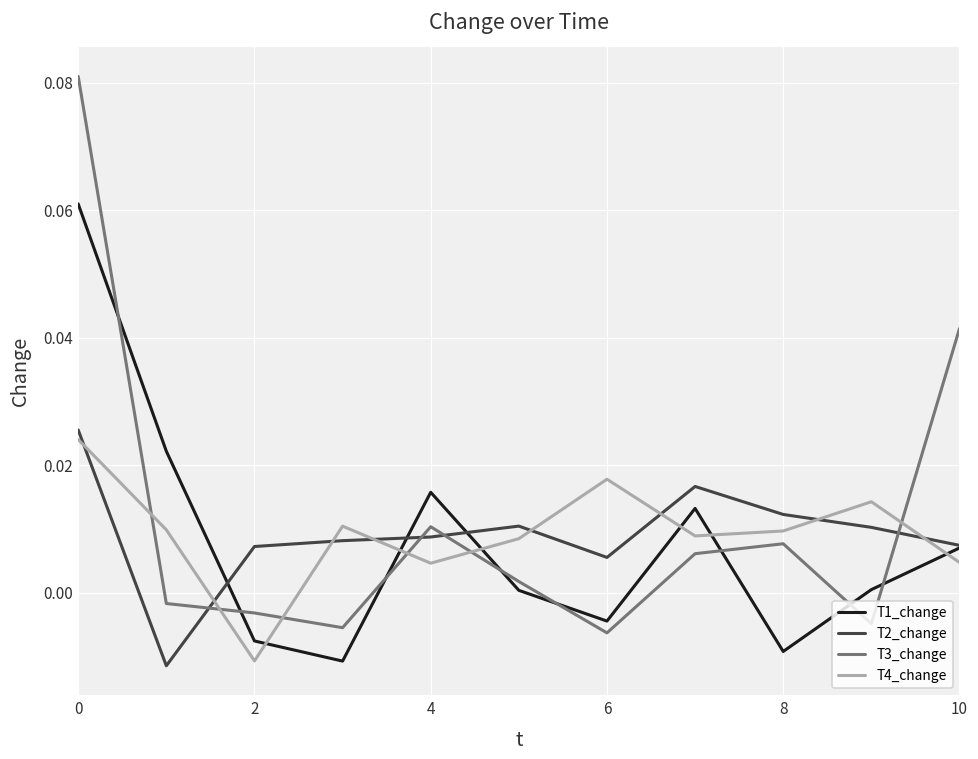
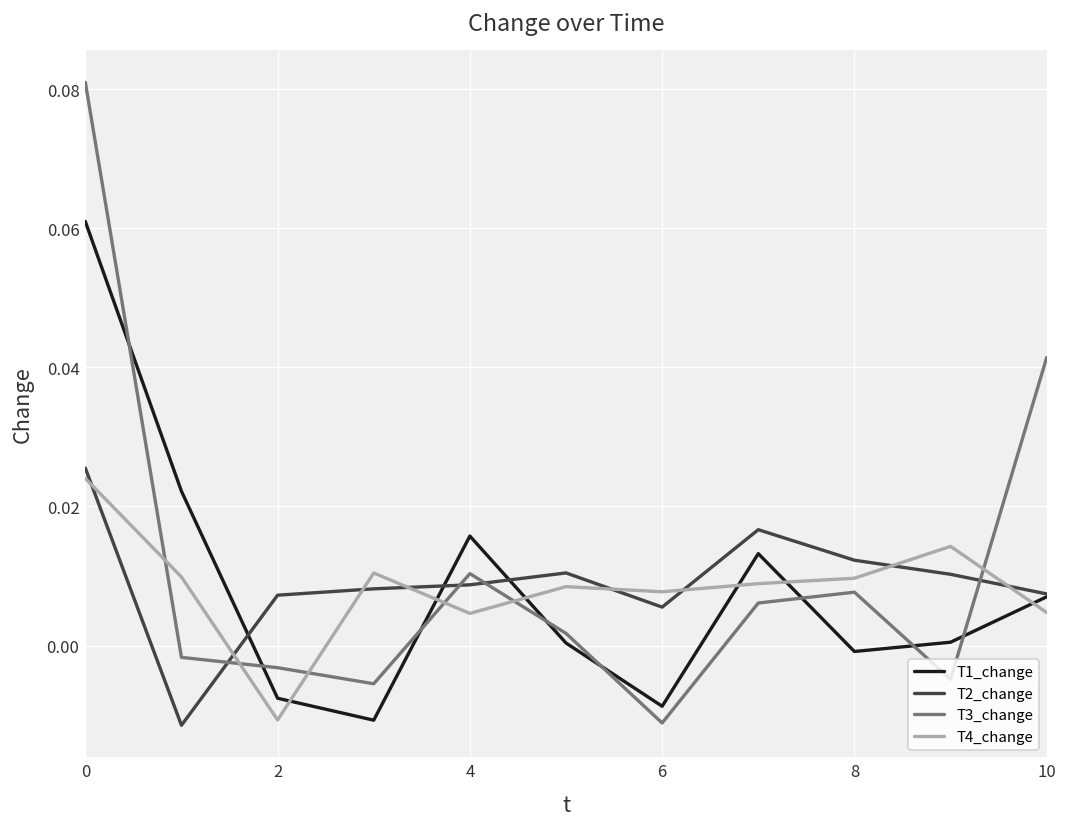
  {
    "T1_change": {
      "0": 0.061,
      "2": -0.008,
      "4": 0.016,
-     "6": -0.004,
-     "8": -0.009
+     "6": -0.009,
+     "8": -0.001
    },
    "T2_change": {
      "0": 0.026,
      "2": 0.007,
      "4": 0.009,
      "6": 0.006,
      "8": 0.012
    },
    "T3_change": {
      "0": 0.081,
      "2": -0.003,
      "4": 0.010,
-     "6": -0.006,
+     "6": -0.011,
      "8": 0.008,
      "10": 0.041
    },
    "T4_change": {
      "0": 0.024,
      "2": -0.011,
      "4": 0.005,
-     "6": 0.018,
+     "6": 0.008,
      "8": 0.010,
      "10": 0.005
    }
  }
